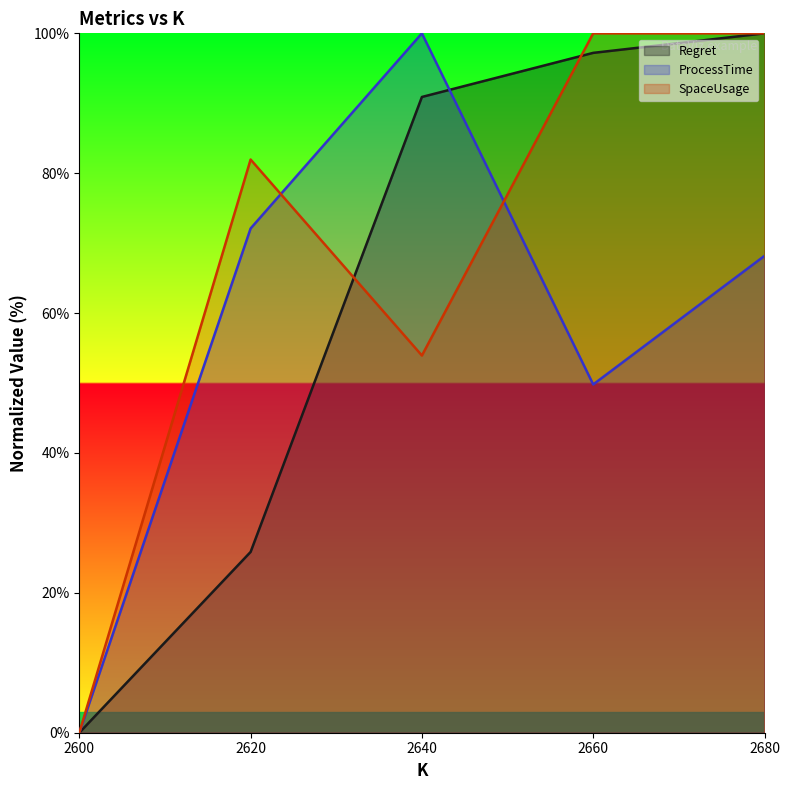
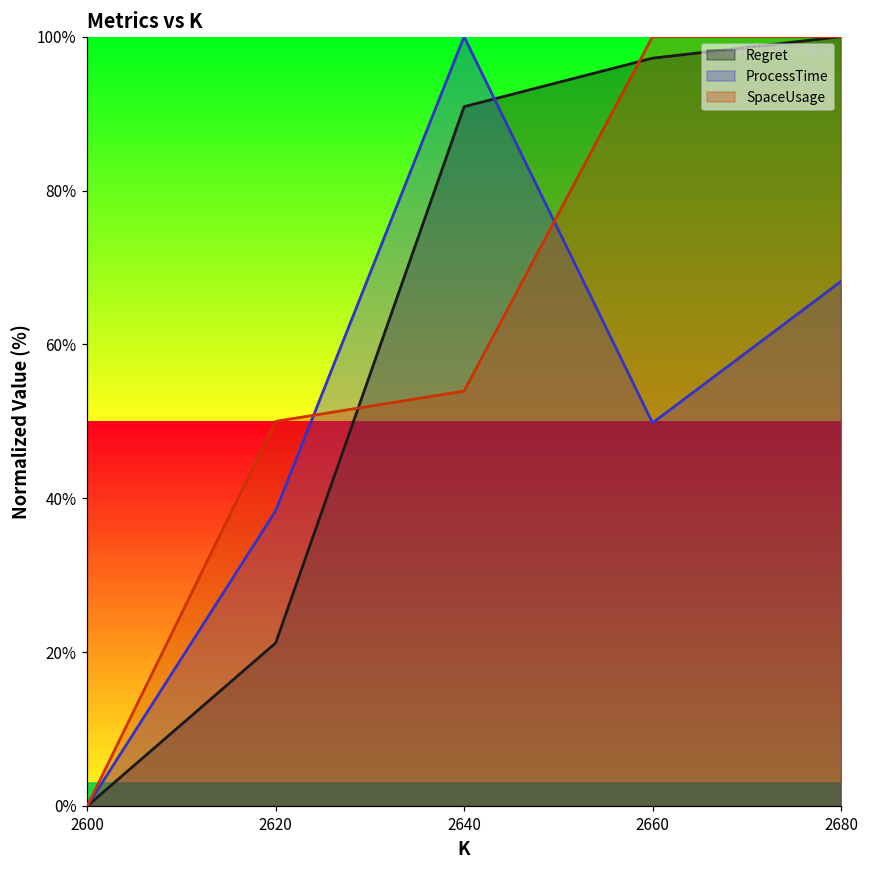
  {
    "Regret": {
-     "2620": "26%",
+     "2620": "21%",
      "2640": "91%",
      "2660": "97%"
    },
    "ProcessTime": {
-     "2620": "72%",
+     "2620": "38%",
      "2640": "100%",
      "2660": "50%",
      "2680": "68%"
    },
    "SpaceUsage": {
-     "2620": "82%",
+     "2620": "50%",
      "2640": "54%",
      "2660": "100%"
    }
  }
